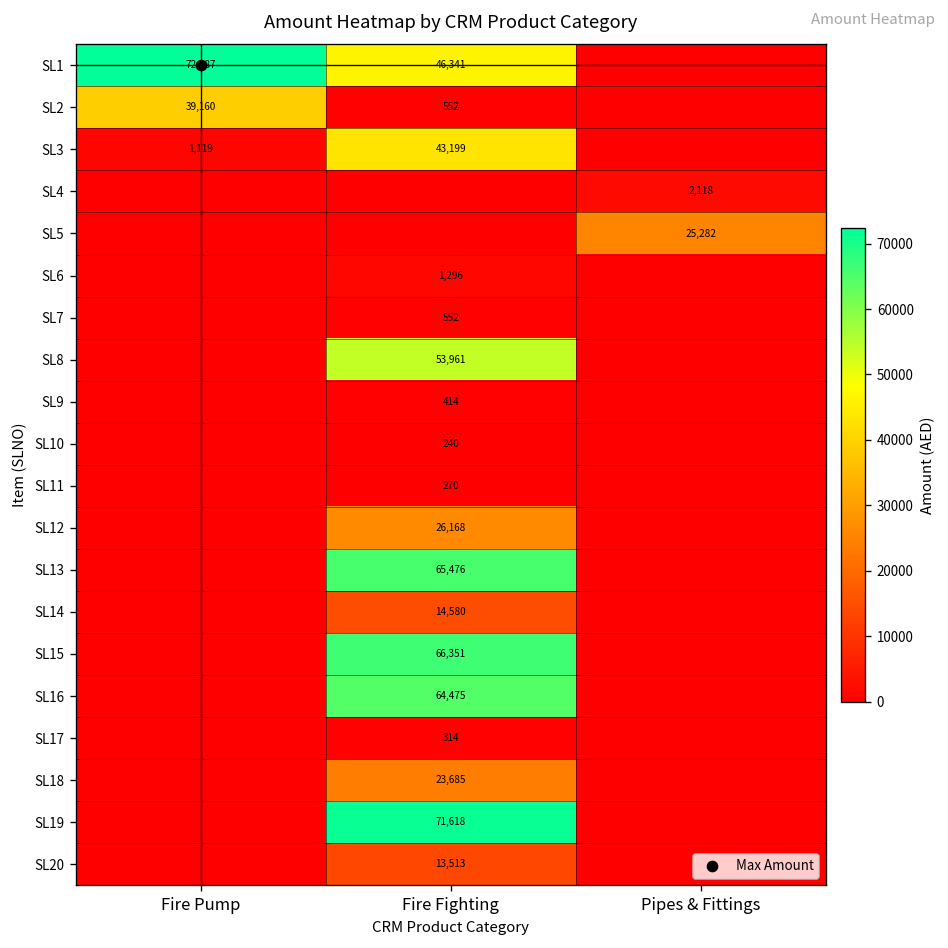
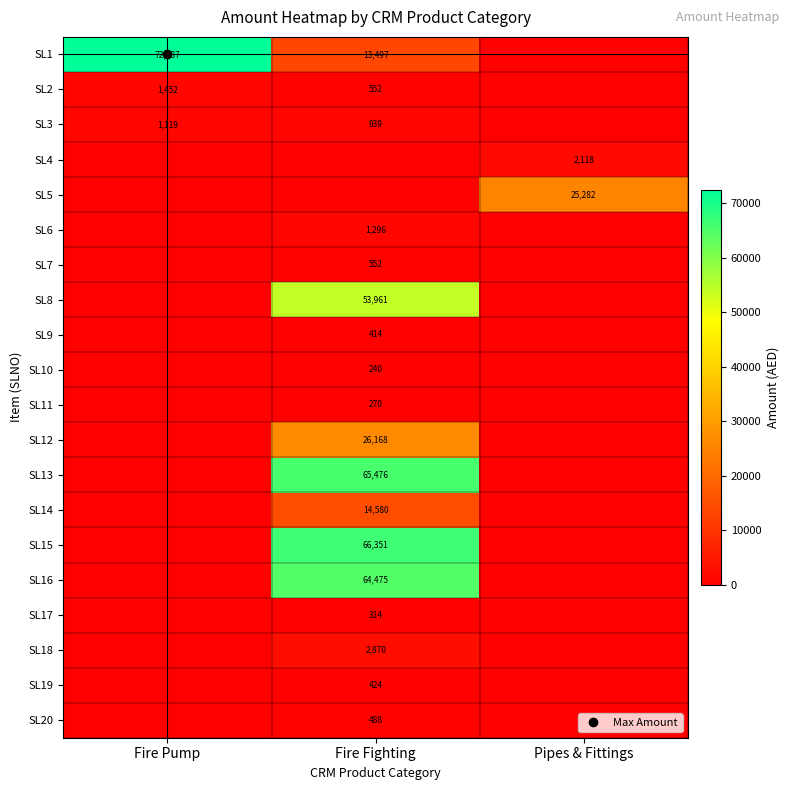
  {
    "SL1": {
-     "Fire Fighting": "46,341"
+     "Fire Fighting": "13,497"
    },
    "SL2": {
-     "Fire Pump": "39,160",
+     "Fire Pump": "1,452",
      "Fire Fighting": "552"
    },
    "SL3": {
      "Fire Pump": "1,119",
-     "Fire Fighting": "43,199"
+     "Fire Fighting": "939"
    },
    "SL4": {
      "Pipes & Fittings": "2,118"
    },
    "SL5": {
      "Pipes & Fittings": "25,282"
    },
    "SL6": {
      "Fire Fighting": "1,296"
    },
    "SL7": {
      "Fire Fighting": "552"
    },
    "SL8": {
      "Fire Fighting": "53,961"
    },
    "SL9": {
      "Fire Fighting": "414"
    },
    "SL10": {
      "Fire Fighting": "240"
    },
    "SL11": {
      "Fire Fighting": "270"
    },
    "SL12": {
      "Fire Fighting": "26,168"
    },
    "SL13": {
      "Fire Fighting": "65,476"
    },
    "SL14": {
      "Fire Fighting": "14,580"
    },
    "SL15": {
      "Fire Fighting": "66,351"
    },
    "SL16": {
      "Fire Fighting": "64,475"
    },
    "SL17": {
      "Fire Fighting": "314"
    },
    "SL18": {
-     "Fire Fighting": "23,685"
+     "Fire Fighting": "2,870"
    },
    "SL19": {
-     "Fire Fighting": "71,618"
+     "Fire Fighting": "424"
    },
    "SL20": {
-     "Fire Fighting": "13,513"
+     "Fire Fighting": "488"
    }
  }
